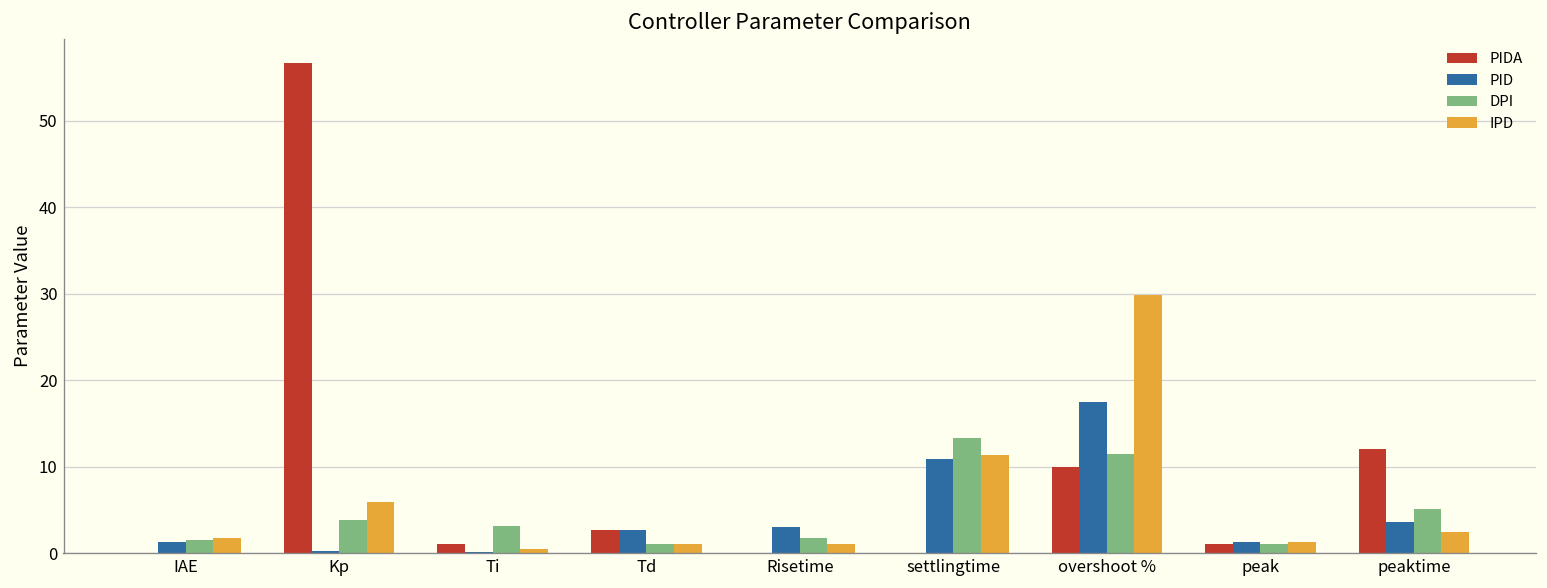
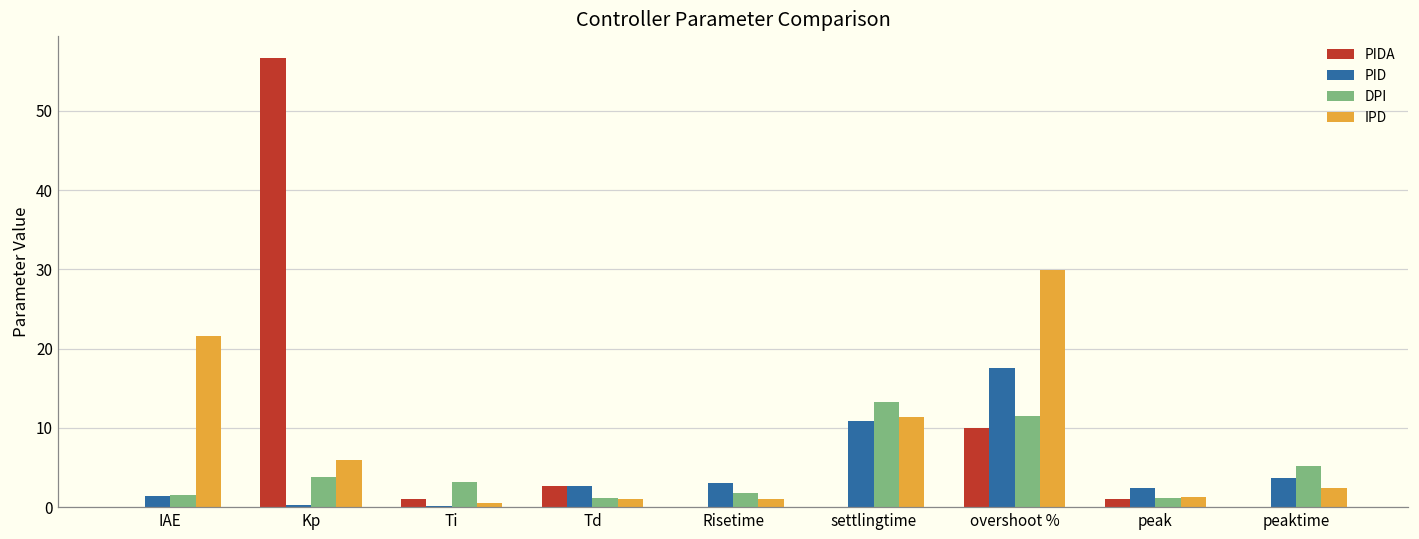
  {
    "PIDA": {
      "Kp": 57,
      "Ti": 1,
      "Td": 3,
      "overshoot %": 10,
      "peak": 1,
-     "peaktime": 12
+     "peaktime": 0
    },
    "PID": {
      "IAE": 1,
      "Td": 3,
      "Risetime": 3,
      "settlingtime": 11,
      "overshoot %": 18,
-     "peak": 1,
+     "peak": 2,
      "peaktime": 4
    },
    "DPI": {
      "IAE": 2,
      "Kp": 4,
      "Ti": 3,
      "Td": 1,
      "Risetime": 2,
      "settlingtime": 13,
      "overshoot %": 11,
      "peak": 1,
      "peaktime": 5
    },
    "IPD": {
-     "IAE": 2,
+     "IAE": 22,
      "Kp": 6,
      "Ti": 1,
      "Td": 1,
      "Risetime": 1,
      "settlingtime": 11,
      "overshoot %": 30,
      "peak": 1,
      "peaktime": 2
    }
  }
